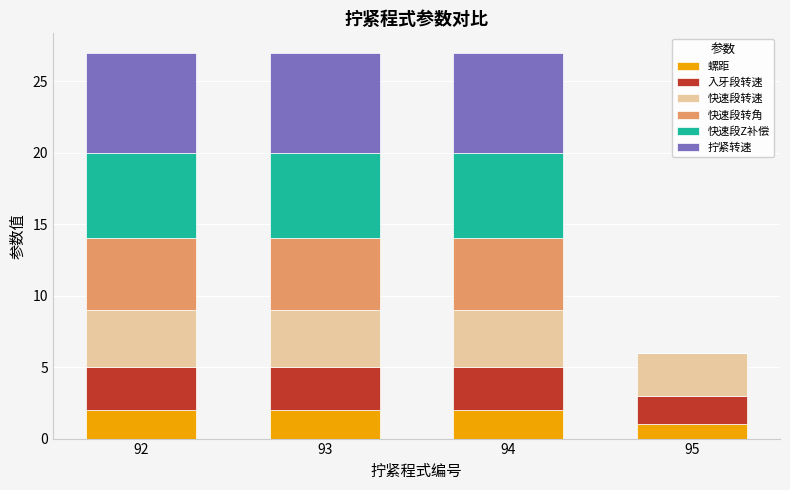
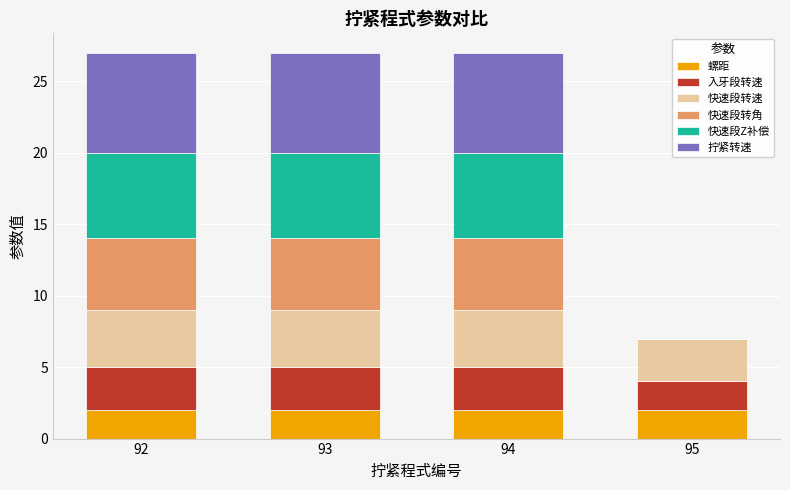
  {
    "螺距": {
      "92": 2,
      "93": 2,
      "94": 2,
-     "95": 1
+     "95": 2
    },
    "快速段转速": {
      "92": 4,
      "93": 4,
      "94": 4,
      "95": 3
    },
    "快速段转角": {
      "92": 5,
      "93": 5,
      "94": 5,
      "95": 0
    },
    "快速段Z补偿": {
      "92": 6,
      "93": 6,
      "94": 6,
      "95": 0
    },
    "拧紧转速": {
      "92": 7,
      "93": 7,
      "94": 7,
      "95": 0
    }
  }
